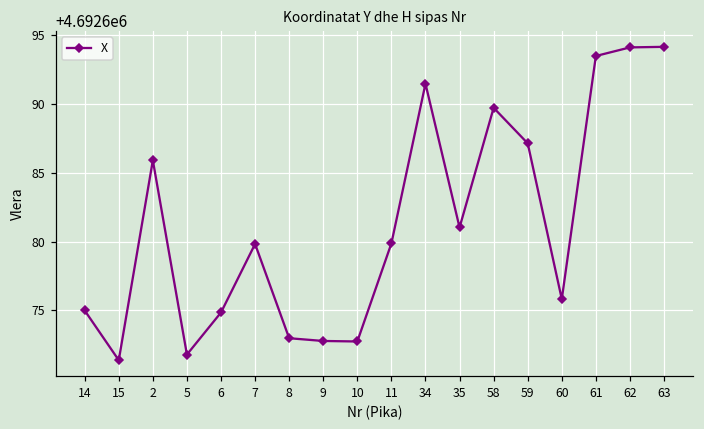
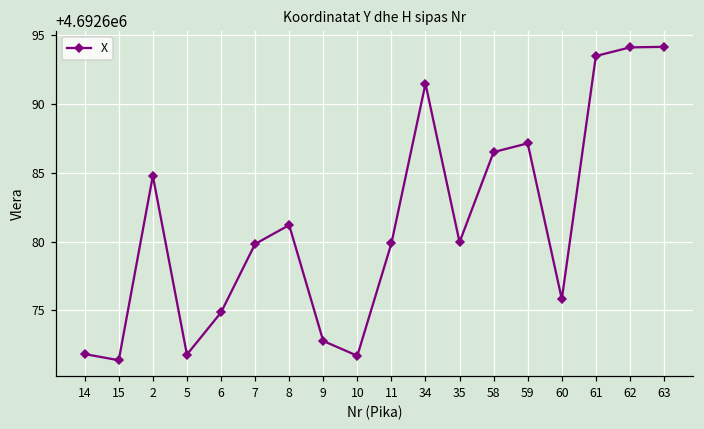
  {
-   "14": 4692675.0,
+   "14": 4692671.8,
    "15": 4692671.4,
-   "2": 4692685.9,
+   "2": 4692684.8,
    "5": 4692671.8,
    "6": 4692674.8,
    "7": 4692679.8,
-   "8": 4692673.0,
+   "8": 4692681.2,
    "9": 4692672.8,
-   "10": 4692672.7,
+   "10": 4692671.7,
    "11": 4692679.9,
    "34": 4692691.5,
-   "35": 4692681.0,
-   "58": 4692689.7,
+   "35": 4692680.0,
+   "58": 4692686.5,
    "59": 4692687.1,
    "60": 4692675.8,
    "61": 4692693.5,
    "62": 4692694.1,
    "63": 4692694.2
  }
